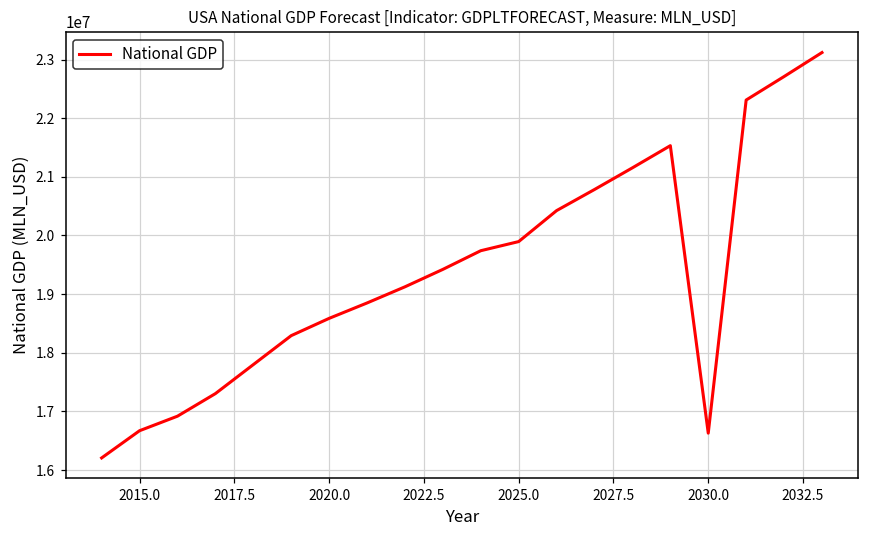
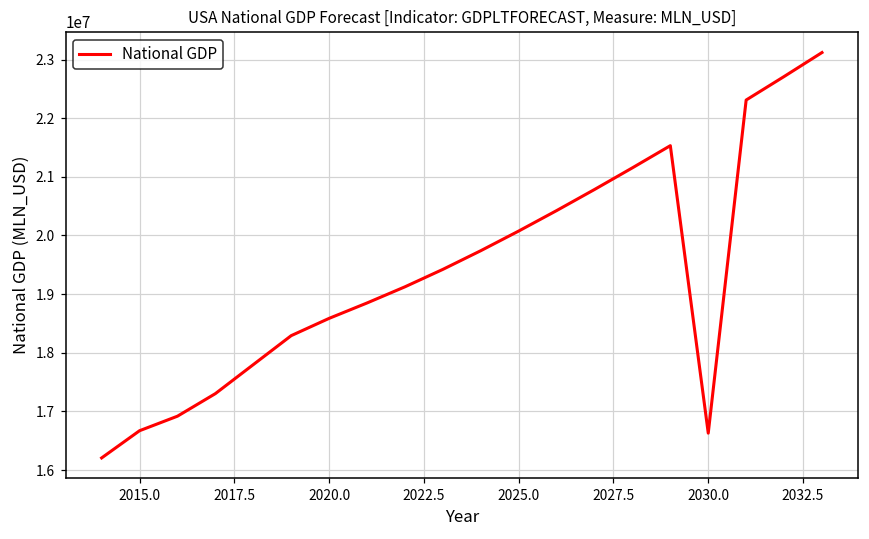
  {
    "2015.0": 16700000,
    "2020.0": 18600000,
-   "2025.0": 19900000,
+   "2025.0": 20100000,
    "2030.0": 16600000
  }
